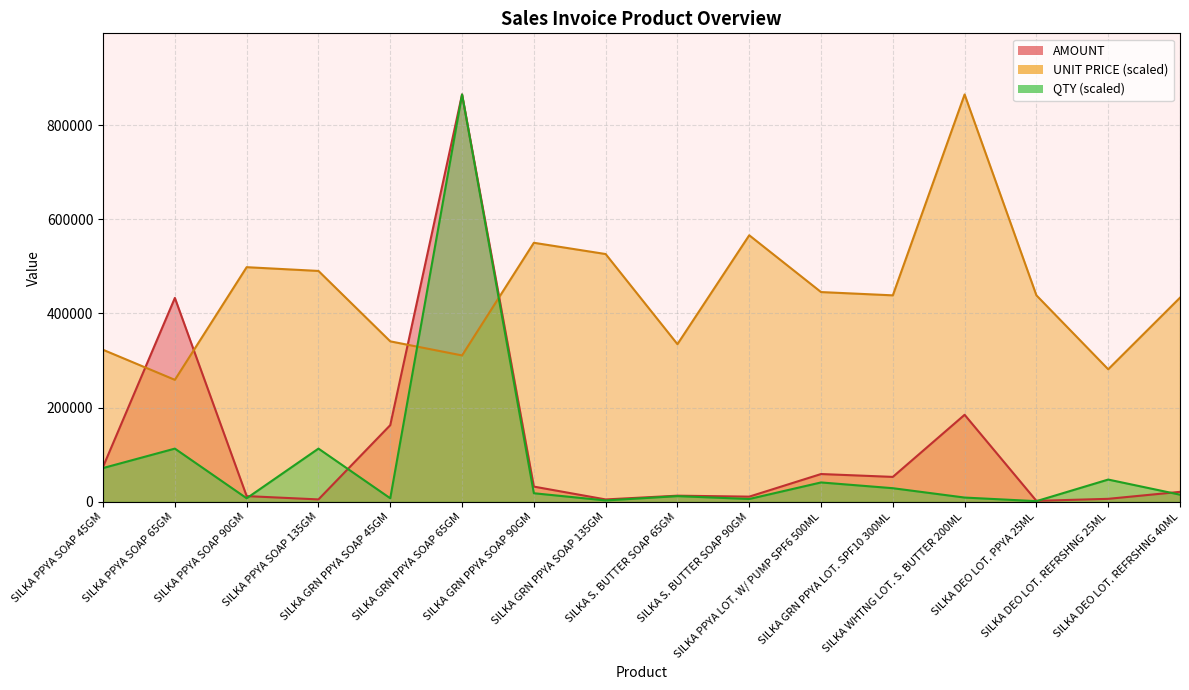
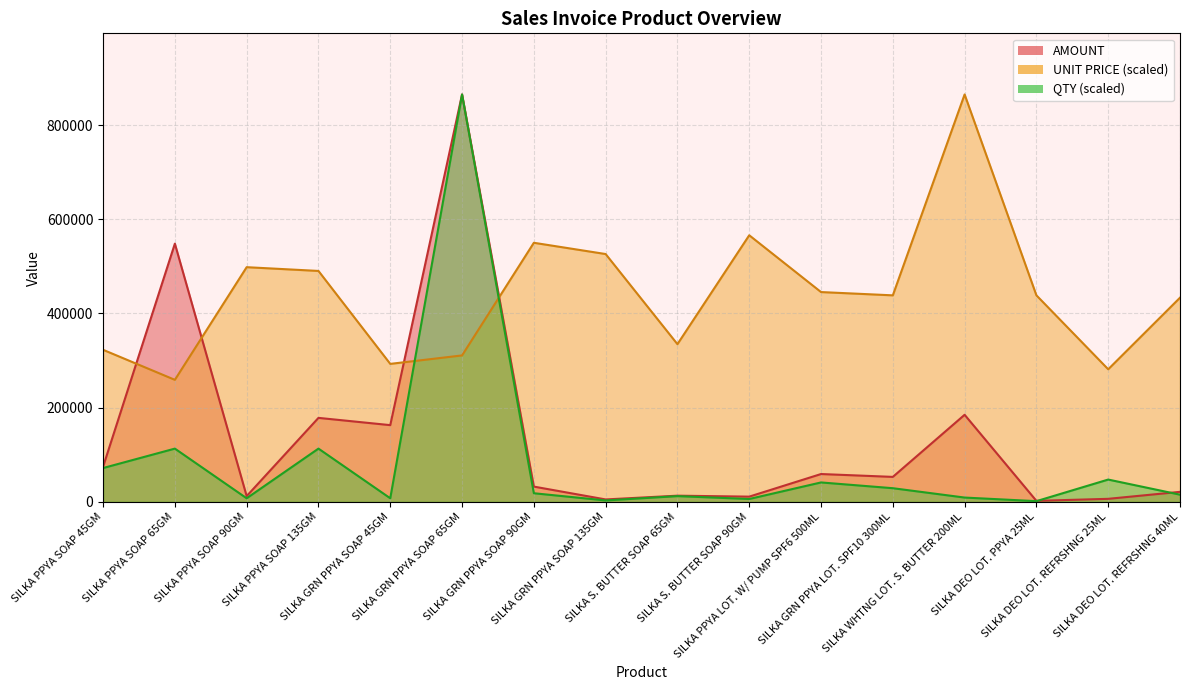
  {
    "AMOUNT": {
-     "SILKA PPYA SOAP 65GM": 430000,
-     "SILKA PPYA SOAP 135GM": 10000,
+     "SILKA PPYA SOAP 65GM": 550000,
+     "SILKA PPYA SOAP 135GM": 180000,
      "SILKA GRN PPYA SOAP 45GM": 160000,
      "SILKA GRN PPYA SOAP 90GM": 30000,
      "SILKA PPYA LOT. W/ PUMP SPF6 500ML": 60000,
      "SILKA GRN PPYA LOT. SPF10 300ML": 50000,
      "SILKA WHTNG LOT. S. BUTTER 200ML": 180000,
      "SILKA DEO LOT. REFRSHNG 25ML": 10000,
      "SILKA DEO LOT. REFRSHNG 40ML": 20000
    },
    "UNIT PRICE (scaled)": {
      "SILKA PPYA SOAP 45GM": 320000,
      "SILKA PPYA SOAP 65GM": 260000,
      "SILKA PPYA SOAP 90GM": 500000,
      "SILKA PPYA SOAP 135GM": 490000,
-     "SILKA GRN PPYA SOAP 45GM": 340000,
+     "SILKA GRN PPYA SOAP 45GM": 290000,
      "SILKA GRN PPYA SOAP 65GM": 310000,
      "SILKA GRN PPYA SOAP 90GM": 550000,
      "SILKA GRN PPYA SOAP 135GM": 530000,
      "SILKA S. BUTTER SOAP 65GM": 330000,
      "SILKA S. BUTTER SOAP 90GM": 570000,
      "SILKA PPYA LOT. W/ PUMP SPF6 500ML": 450000,
      "SILKA GRN PPYA LOT. SPF10 300ML": 440000,
      "SILKA WHTNG LOT. S. BUTTER 200ML": 860000,
      "SILKA DEO LOT. PPYA 25ML": 440000,
      "SILKA DEO LOT. REFRSHNG 25ML": 280000,
      "SILKA DEO LOT. REFRSHNG 40ML": 430000
    },
    "QTY (scaled)": {
      "SILKA PPYA SOAP 65GM": 110000,
      "SILKA PPYA SOAP 135GM": 110000,
      "SILKA GRN PPYA SOAP 45GM": 10000,
      "SILKA GRN PPYA SOAP 90GM": 20000,
      "SILKA PPYA LOT. W/ PUMP SPF6 500ML": 40000,
      "SILKA GRN PPYA LOT. SPF10 300ML": 30000,
      "SILKA WHTNG LOT. S. BUTTER 200ML": 10000,
      "SILKA DEO LOT. REFRSHNG 25ML": 50000,
      "SILKA DEO LOT. REFRSHNG 40ML": 20000
    }
  }
